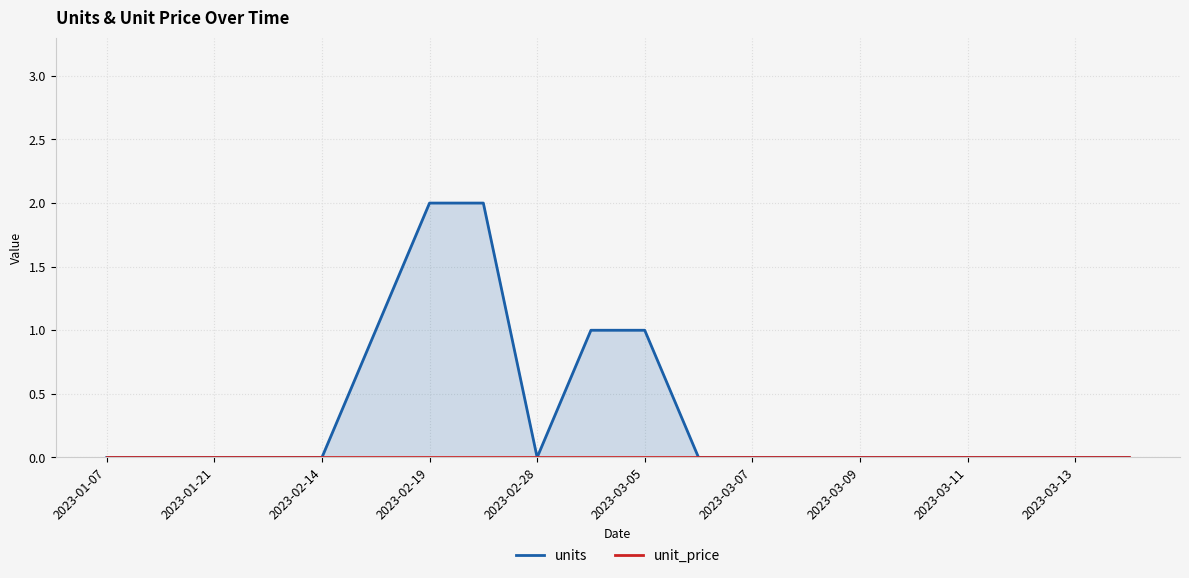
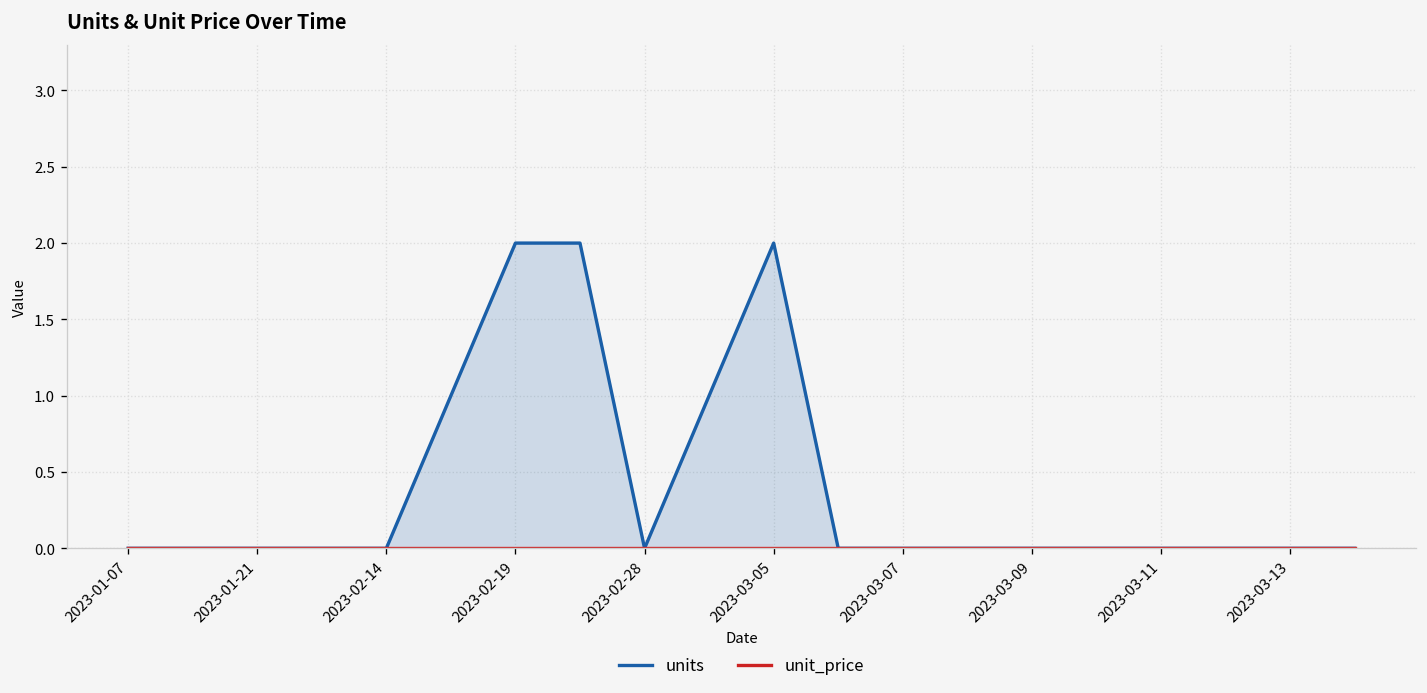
  {
    "units": {
      "2023-02-19": 2,
-     "2023-03-05": 1
+     "2023-03-05": 2
    },
    "unit_price": {
      "2023-02-19": 0,
      "2023-03-05": 0
    }
  }
